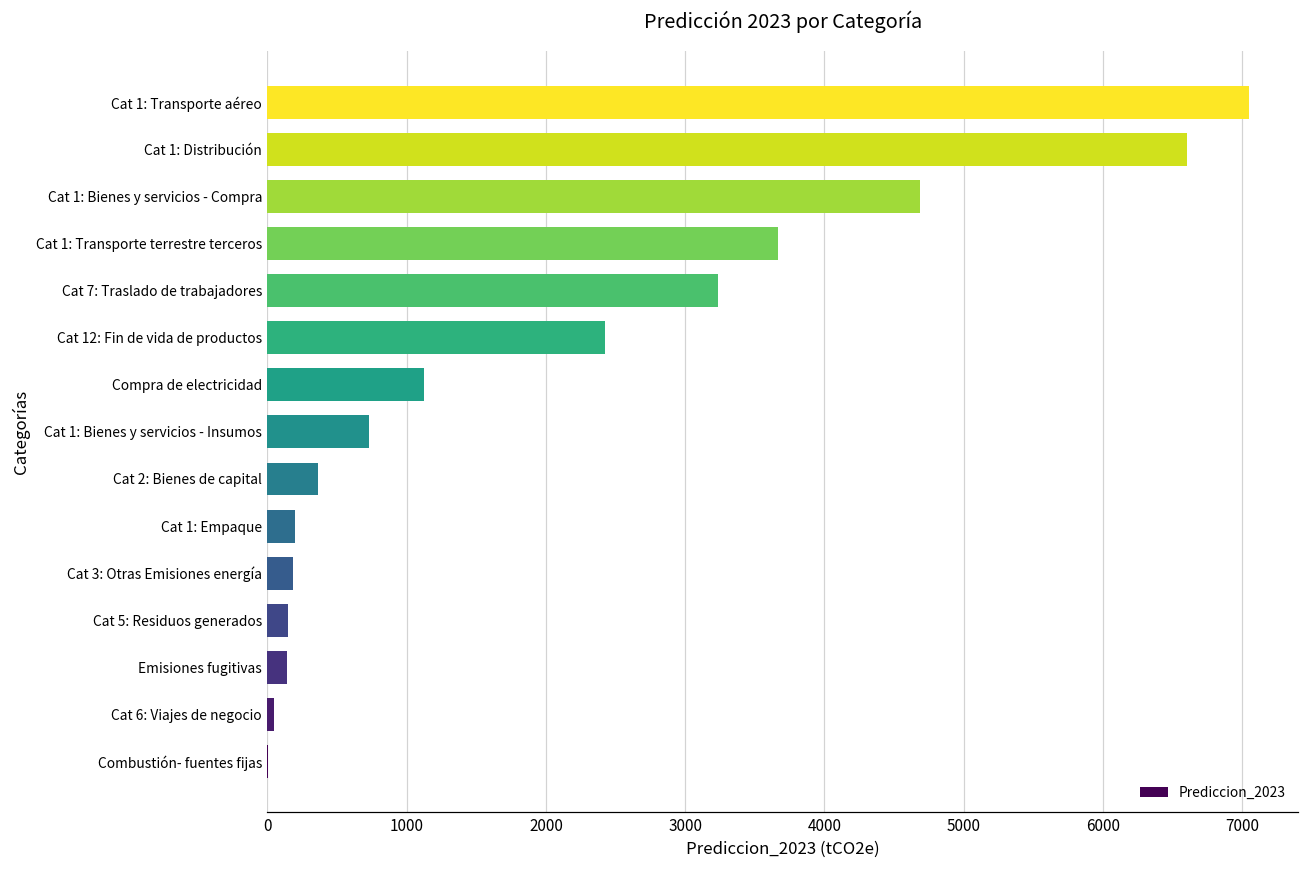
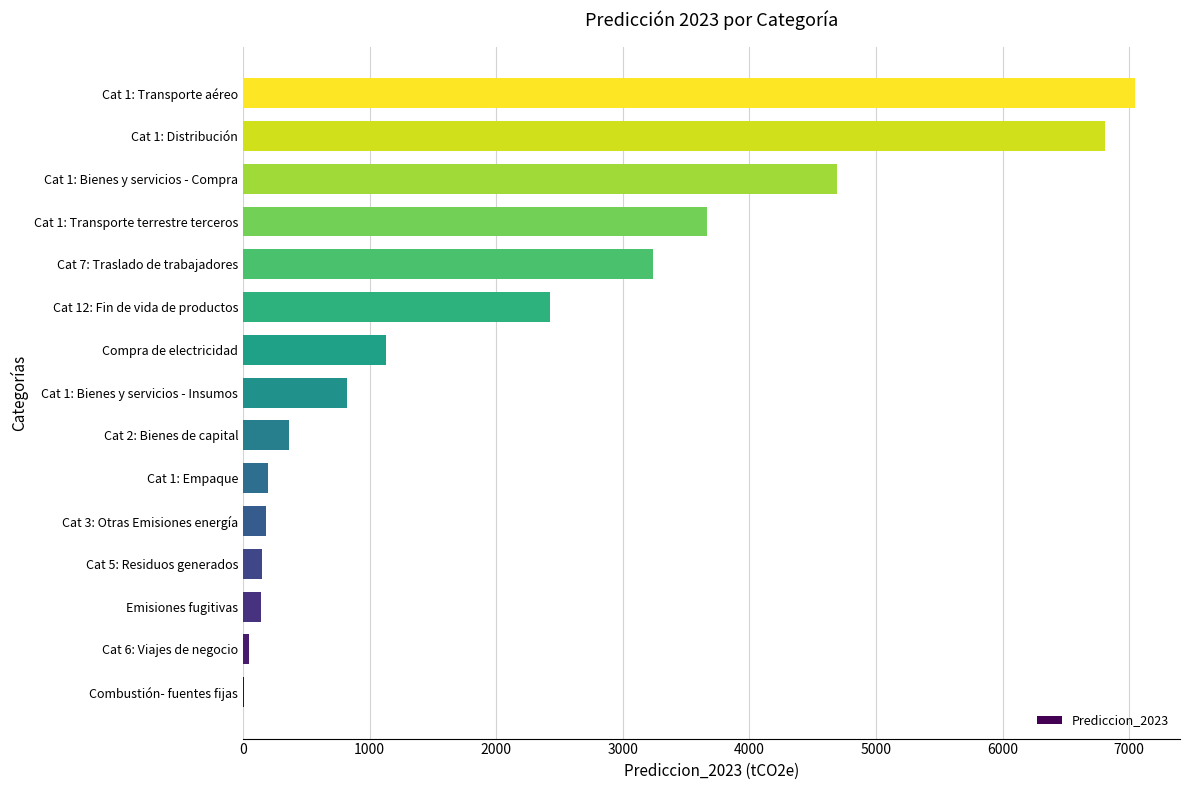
  {
    "Cat 1: Transporte aéreo": 7050,
-   "Cat 1: Distribución": 6600,
+   "Cat 1: Distribución": 6810,
    "Cat 1: Bienes y servicios - Compra": 4690,
    "Cat 1: Transporte terrestre terceros": 3670,
    "Cat 7: Traslado de trabajadores": 3230,
    "Cat 12: Fin de vida de productos": 2420,
    "Compra de electricidad": 1130,
-   "Cat 1: Bienes y servicios - Insumos": 730,
+   "Cat 1: Bienes y servicios - Insumos": 820,
    "Cat 2: Bienes de capital": 360,
    "Cat 1: Empaque": 200,
    "Cat 3: Otras Emisiones energía": 180,
    "Cat 5: Residuos generados": 150,
    "Emisiones fugitivas": 140,
    "Cat 6: Viajes de negocio": 40
  }
